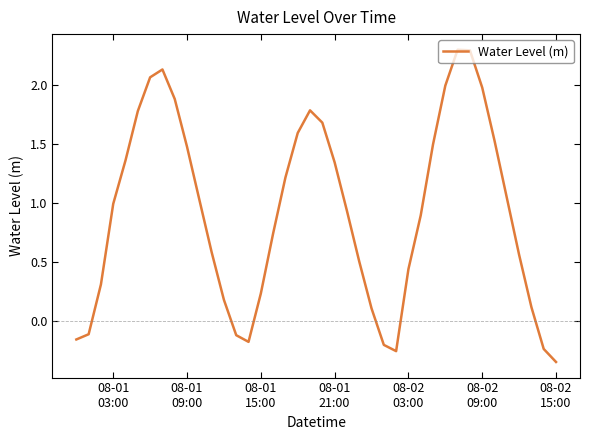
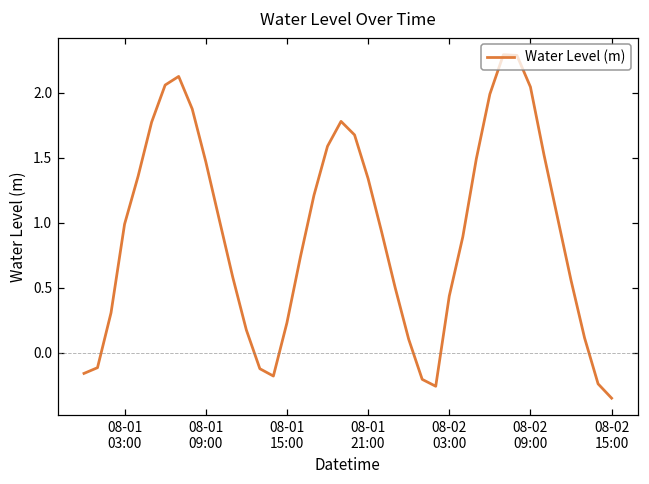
  {
    "08-01 03:00": 0.99,
    "08-01 09:00": 1.47,
    "08-01 15:00": 0.23,
    "08-01 21:00": 1.34,
    "08-02 03:00": 0.44,
-   "08-02 09:00": 1.97,
+   "08-02 09:00": 2.05,
    "08-02 15:00": -0.35
  }
